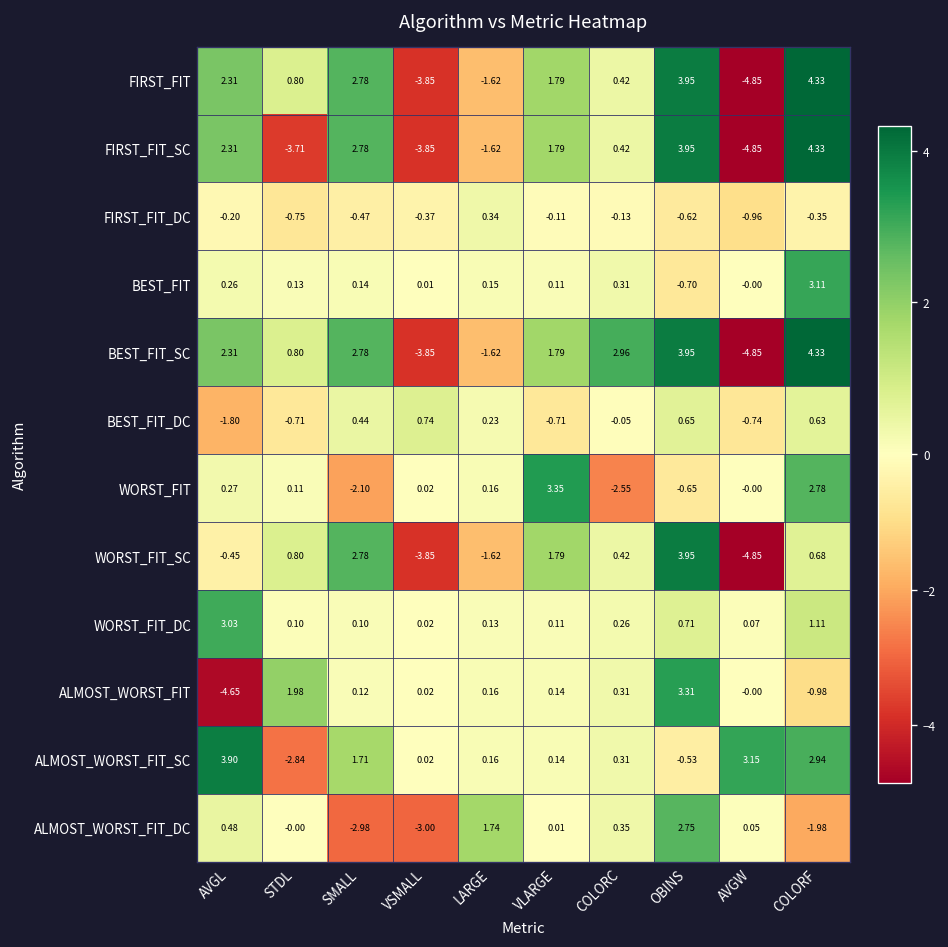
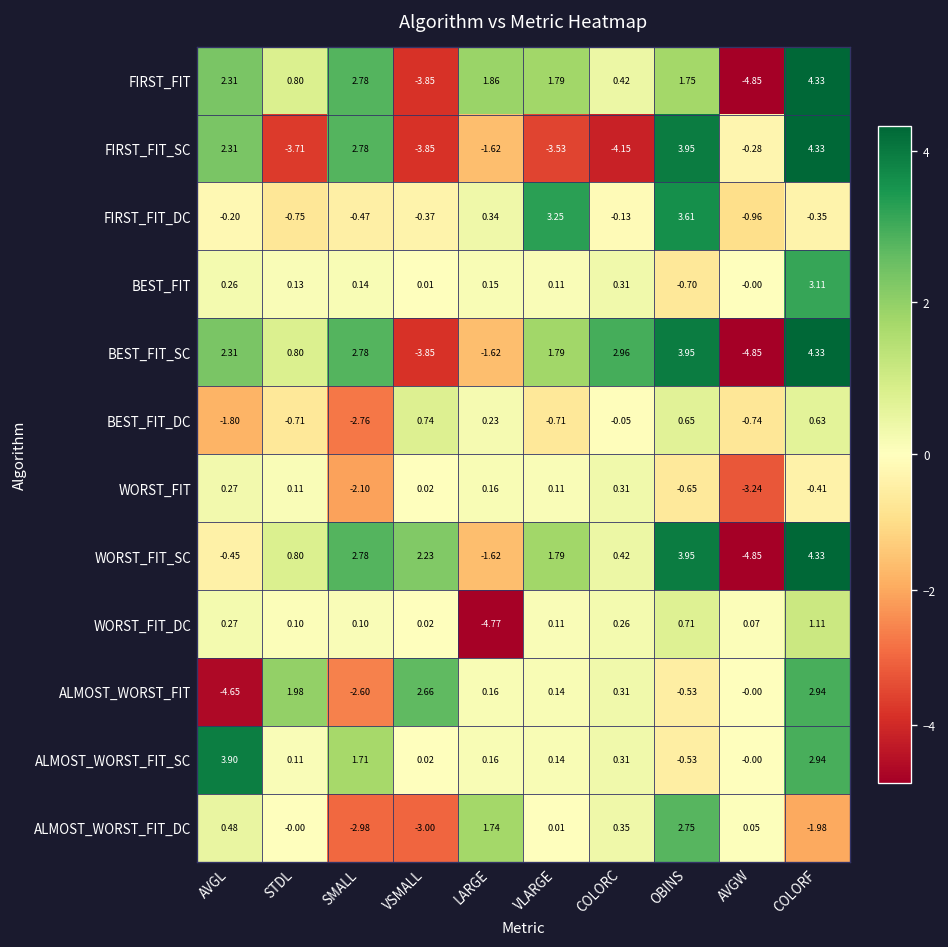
  {
    "FIRST_FIT": {
      "AVGL": 2.31,
      "STDL": 0.80,
      "SMALL": 2.78,
      "VSMALL": -3.85,
-     "LARGE": -1.62,
+     "LARGE": 1.86,
      "VLARGE": 1.79,
      "COLORC": 0.42,
-     "OBINS": 3.95,
+     "OBINS": 1.75,
      "AVGW": -4.85,
      "COLORF": 4.33
    },
    "FIRST_FIT_SC": {
      "AVGL": 2.31,
      "STDL": -3.71,
      "SMALL": 2.78,
      "VSMALL": -3.85,
      "LARGE": -1.62,
-     "VLARGE": 1.79,
-     "COLORC": 0.42,
+     "VLARGE": -3.53,
+     "COLORC": -4.15,
      "OBINS": 3.95,
-     "AVGW": -4.85,
+     "AVGW": -0.28,
      "COLORF": 4.33
    },
    "FIRST_FIT_DC": {
      "AVGL": -0.20,
      "STDL": -0.75,
      "SMALL": -0.47,
      "VSMALL": -0.37,
      "LARGE": 0.34,
-     "VLARGE": -0.11,
+     "VLARGE": 3.25,
      "COLORC": -0.13,
-     "OBINS": -0.62,
+     "OBINS": 3.61,
      "AVGW": -0.96,
      "COLORF": -0.35
    },
    "BEST_FIT": {
      "AVGL": 0.26,
      "STDL": 0.13,
      "SMALL": 0.14,
      "VSMALL": 0.01,
      "LARGE": 0.15,
      "VLARGE": 0.11,
      "COLORC": 0.31,
      "OBINS": -0.70,
      "AVGW": -0.00,
      "COLORF": 3.11
    },
    "BEST_FIT_SC": {
      "AVGL": 2.31,
      "STDL": 0.80,
      "SMALL": 2.78,
      "VSMALL": -3.85,
      "LARGE": -1.62,
      "VLARGE": 1.79,
      "COLORC": 2.96,
      "OBINS": 3.95,
      "AVGW": -4.85,
      "COLORF": 4.33
    },
    "BEST_FIT_DC": {
      "AVGL": -1.80,
      "STDL": -0.71,
-     "SMALL": 0.44,
+     "SMALL": -2.76,
      "VSMALL": 0.74,
      "LARGE": 0.23,
      "VLARGE": -0.71,
      "COLORC": -0.05,
      "OBINS": 0.65,
      "AVGW": -0.74,
      "COLORF": 0.63
    },
    "WORST_FIT": {
      "AVGL": 0.27,
      "STDL": 0.11,
      "SMALL": -2.10,
      "VSMALL": 0.02,
      "LARGE": 0.16,
-     "VLARGE": 3.35,
-     "COLORC": -2.55,
+     "VLARGE": 0.11,
+     "COLORC": 0.31,
      "OBINS": -0.65,
-     "AVGW": -0.00,
-     "COLORF": 2.78
+     "AVGW": -3.24,
+     "COLORF": -0.41
    },
    "WORST_FIT_SC": {
      "AVGL": -0.45,
      "STDL": 0.80,
      "SMALL": 2.78,
-     "VSMALL": -3.85,
+     "VSMALL": 2.23,
      "LARGE": -1.62,
      "VLARGE": 1.79,
      "COLORC": 0.42,
      "OBINS": 3.95,
      "AVGW": -4.85,
-     "COLORF": 0.68
+     "COLORF": 4.33
    },
    "WORST_FIT_DC": {
-     "AVGL": 3.03,
+     "AVGL": 0.27,
      "STDL": 0.10,
      "SMALL": 0.10,
      "VSMALL": 0.02,
-     "LARGE": 0.13,
+     "LARGE": -4.77,
      "VLARGE": 0.11,
      "COLORC": 0.26,
      "OBINS": 0.71,
      "AVGW": 0.07,
      "COLORF": 1.11
    },
    "ALMOST_WORST_FIT": {
      "AVGL": -4.65,
      "STDL": 1.98,
-     "SMALL": 0.12,
-     "VSMALL": 0.02,
+     "SMALL": -2.60,
+     "VSMALL": 2.66,
      "LARGE": 0.16,
      "VLARGE": 0.14,
      "COLORC": 0.31,
-     "OBINS": 3.31,
+     "OBINS": -0.53,
      "AVGW": -0.00,
-     "COLORF": -0.98
+     "COLORF": 2.94
    },
    "ALMOST_WORST_FIT_SC": {
      "AVGL": 3.90,
-     "STDL": -2.84,
+     "STDL": 0.11,
      "SMALL": 1.71,
      "VSMALL": 0.02,
      "LARGE": 0.16,
      "VLARGE": 0.14,
      "COLORC": 0.31,
      "OBINS": -0.53,
-     "AVGW": 3.15,
+     "AVGW": -0.00,
      "COLORF": 2.94
    },
    "ALMOST_WORST_FIT_DC": {
      "AVGL": 0.48,
      "STDL": -0.00,
      "SMALL": -2.98,
      "VSMALL": -3.00,
      "LARGE": 1.74,
      "VLARGE": 0.01,
      "COLORC": 0.35,
      "OBINS": 2.75,
      "AVGW": 0.05,
      "COLORF": -1.98
    }
  }
